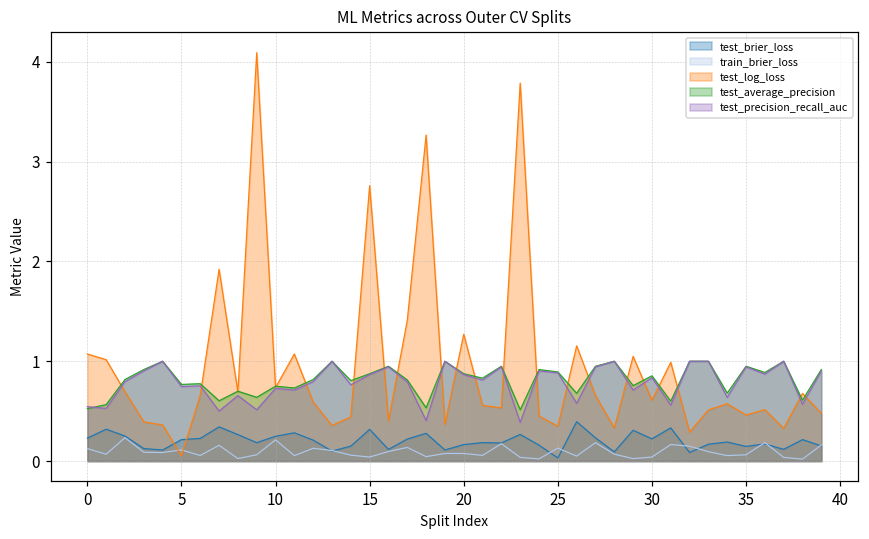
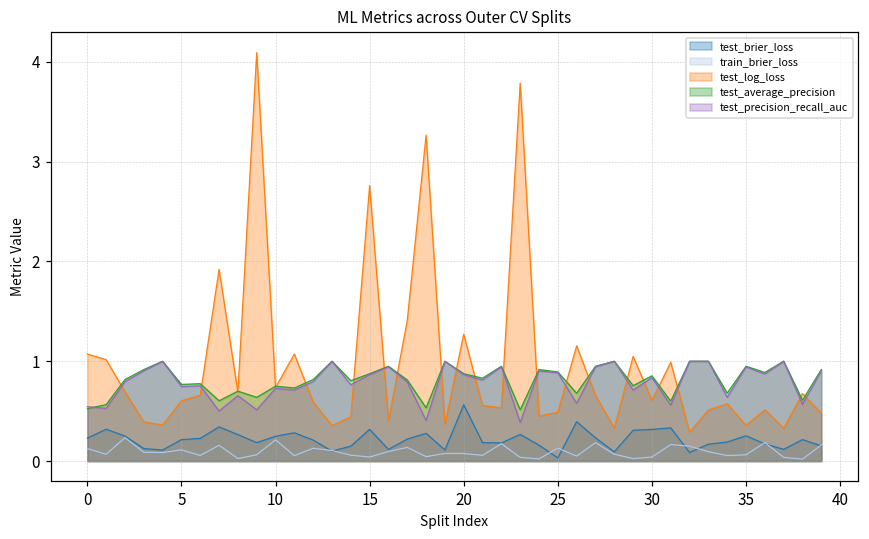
  {
    "test_brier_loss": {
      "0": 0.2,
      "5": 0.2,
      "10": 0.2,
      "15": 0.3,
-     "20": 0.2,
+     "20": 0.6,
      "25": 0.0,
-     "30": 0.2,
-     "35": 0.1
+     "30": 0.3,
+     "35": 0.3
    },
    "test_log_loss": {
      "0": 1.1,
-     "5": 0.1,
+     "5": 0.6,
      "15": 2.8,
      "20": 1.3,
-     "25": 0.3,
+     "25": 0.5,
      "30": 0.6,
-     "35": 0.5
+     "35": 0.4
    }
  }
